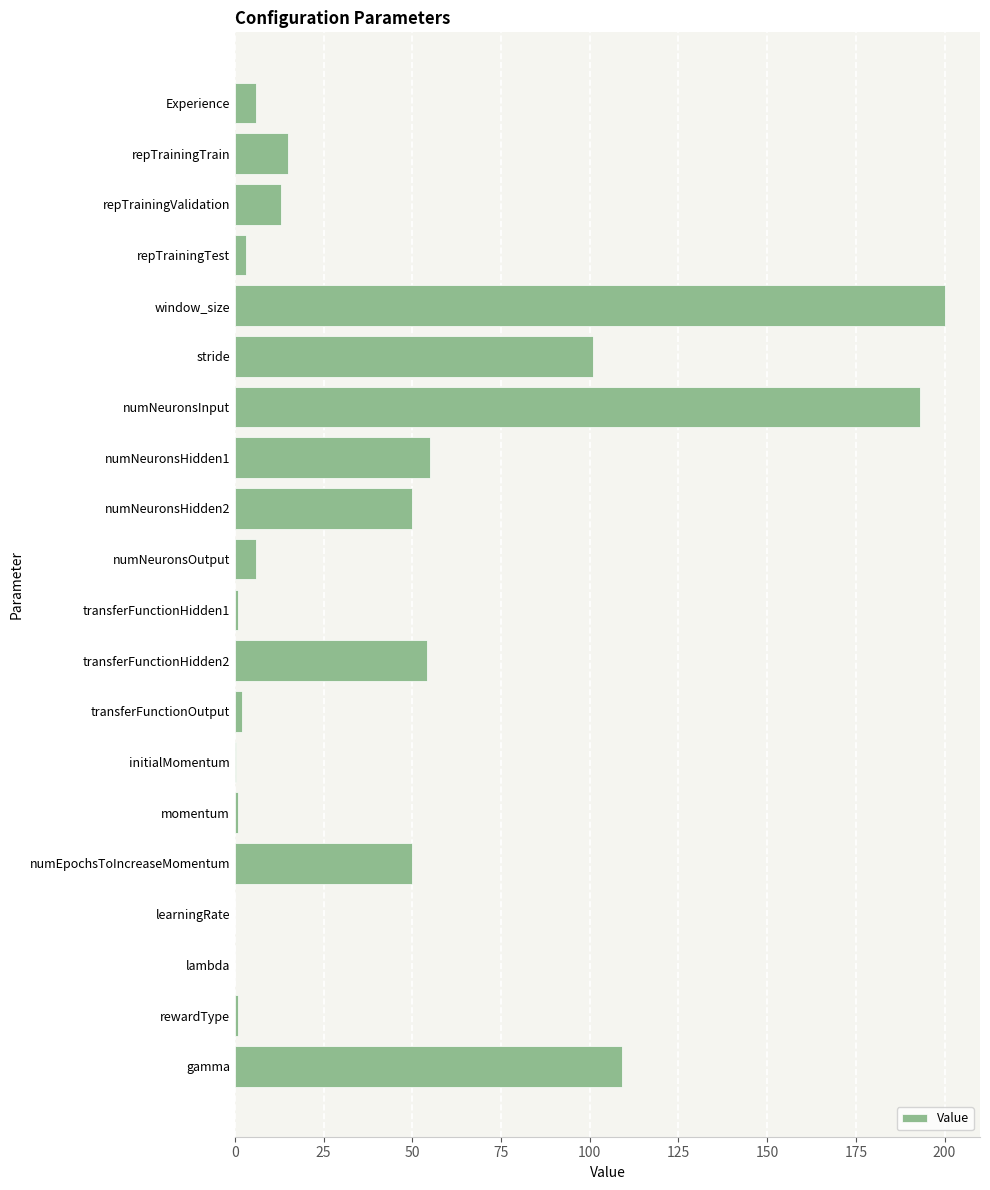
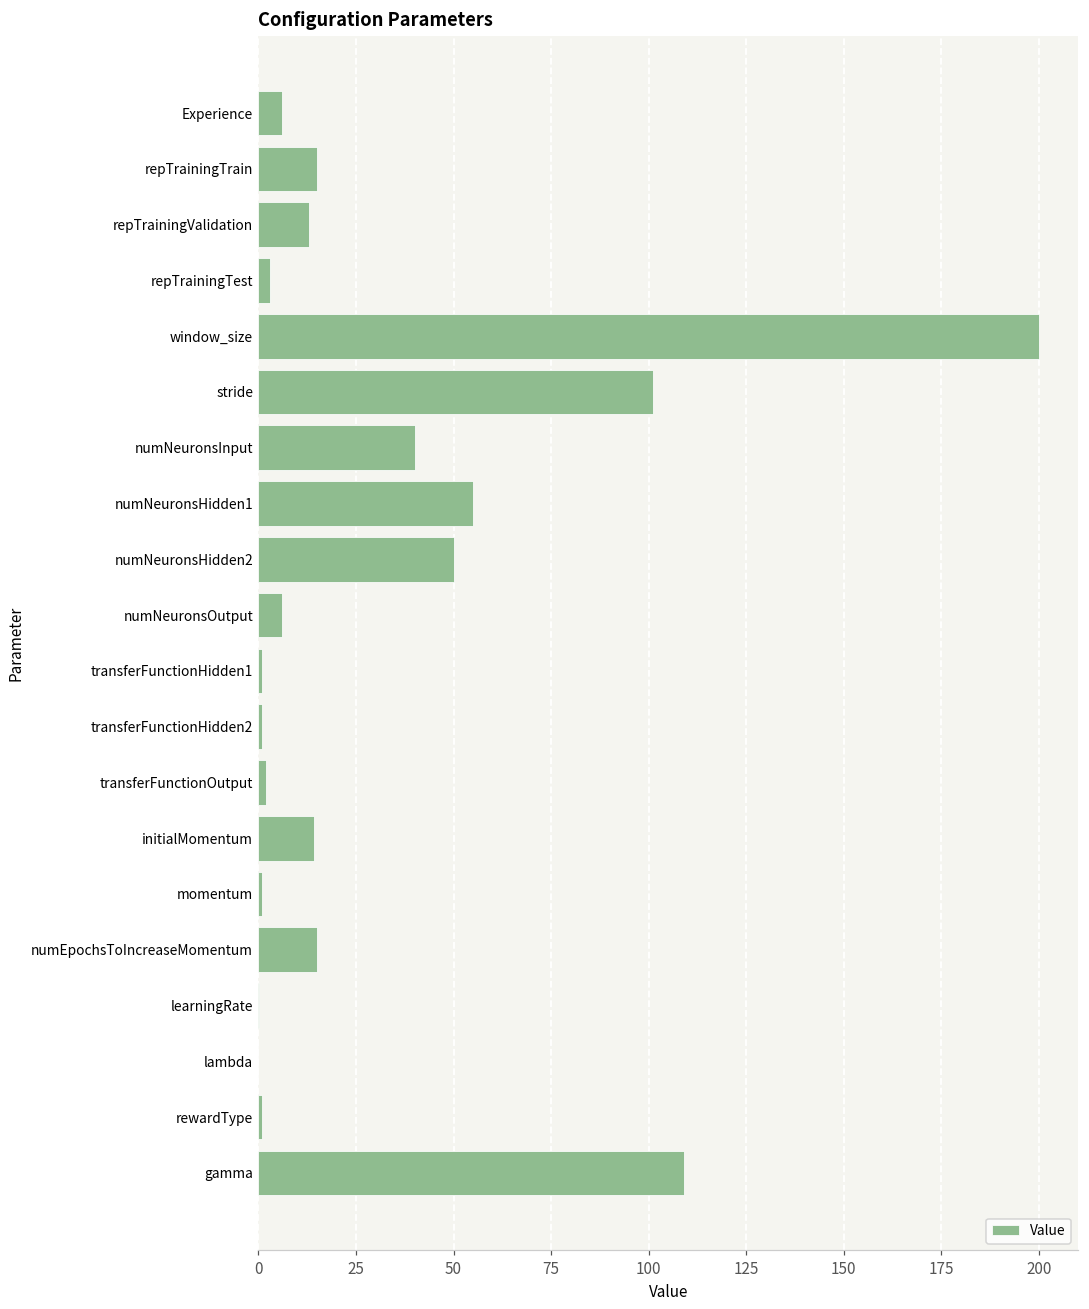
  {
    "Experience": 6,
    "repTrainingTrain": 15,
    "repTrainingValidation": 13,
    "repTrainingTest": 3,
    "window_size": 200,
    "stride": 101,
-   "numNeuronsInput": 193,
+   "numNeuronsInput": 40,
    "numNeuronsHidden1": 55,
    "numNeuronsHidden2": 50,
    "numNeuronsOutput": 6,
    "transferFunctionHidden1": 1,
-   "transferFunctionHidden2": 54,
+   "transferFunctionHidden2": 1,
    "transferFunctionOutput": 2,
-   "initialMomentum": 0,
+   "initialMomentum": 14,
    "momentum": 1,
-   "numEpochsToIncreaseMomentum": 50,
+   "numEpochsToIncreaseMomentum": 15,
    "lambda": 0,
    "rewardType": 1,
    "gamma": 109
  }
